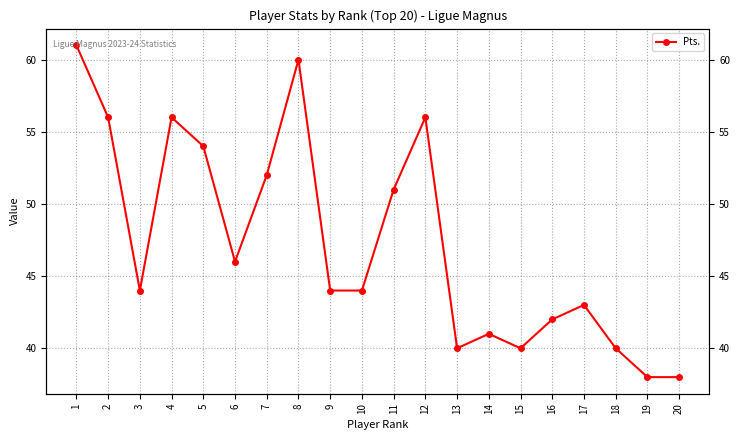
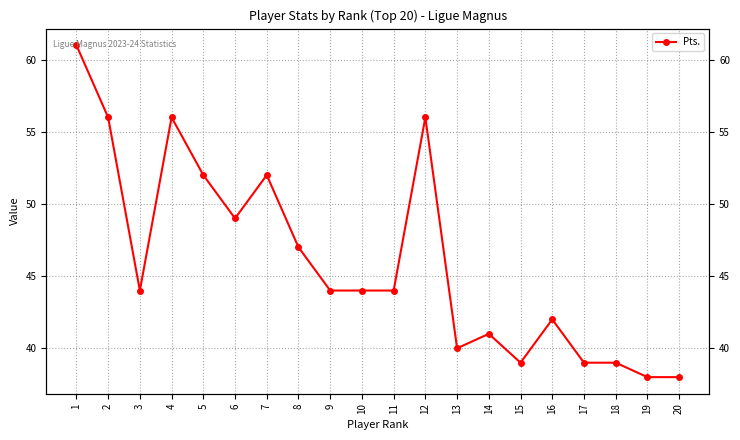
  {
    "2": 56,
    "3": 44,
    "4": 56,
-   "5": 54,
-   "6": 46,
+   "5": 52,
+   "6": 49,
    "7": 52,
-   "8": 60,
+   "8": 47,
    "9": 44,
    "10": 44,
-   "11": 51,
+   "11": 44,
    "12": 56,
    "13": 40,
    "14": 41,
-   "15": 40,
+   "15": 39,
    "16": 42,
-   "17": 43,
-   "18": 40,
+   "17": 39,
+   "18": 39,
    "19": 38,
    "20": 38
  }
